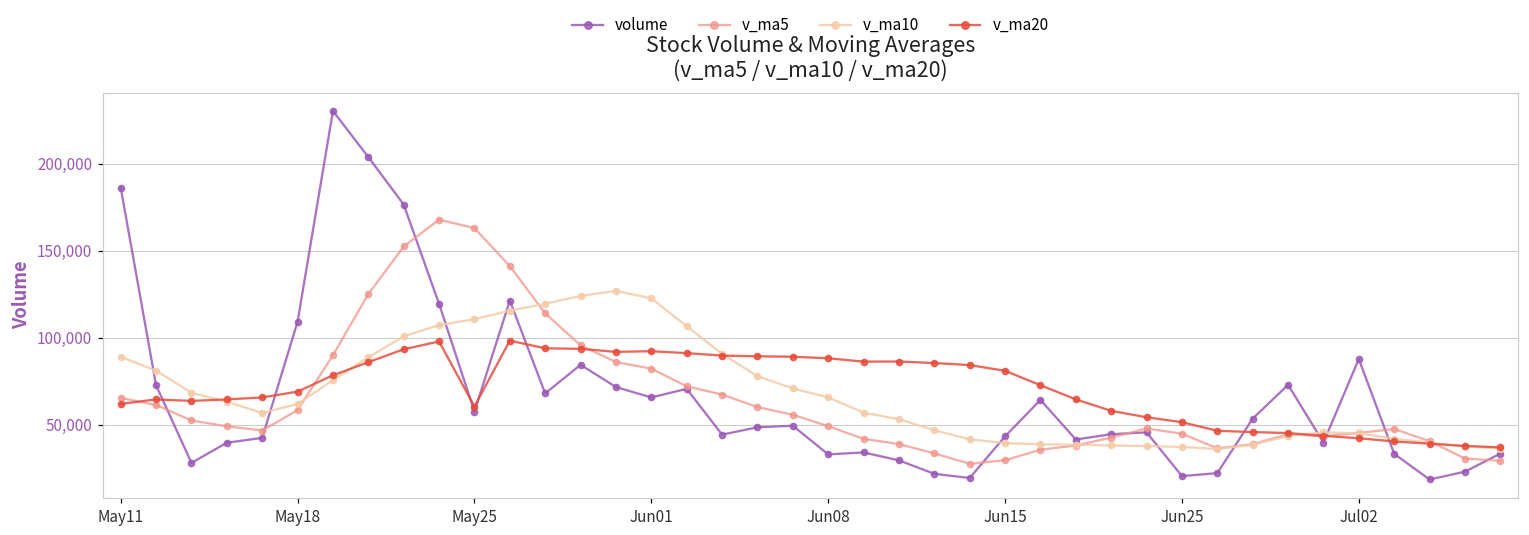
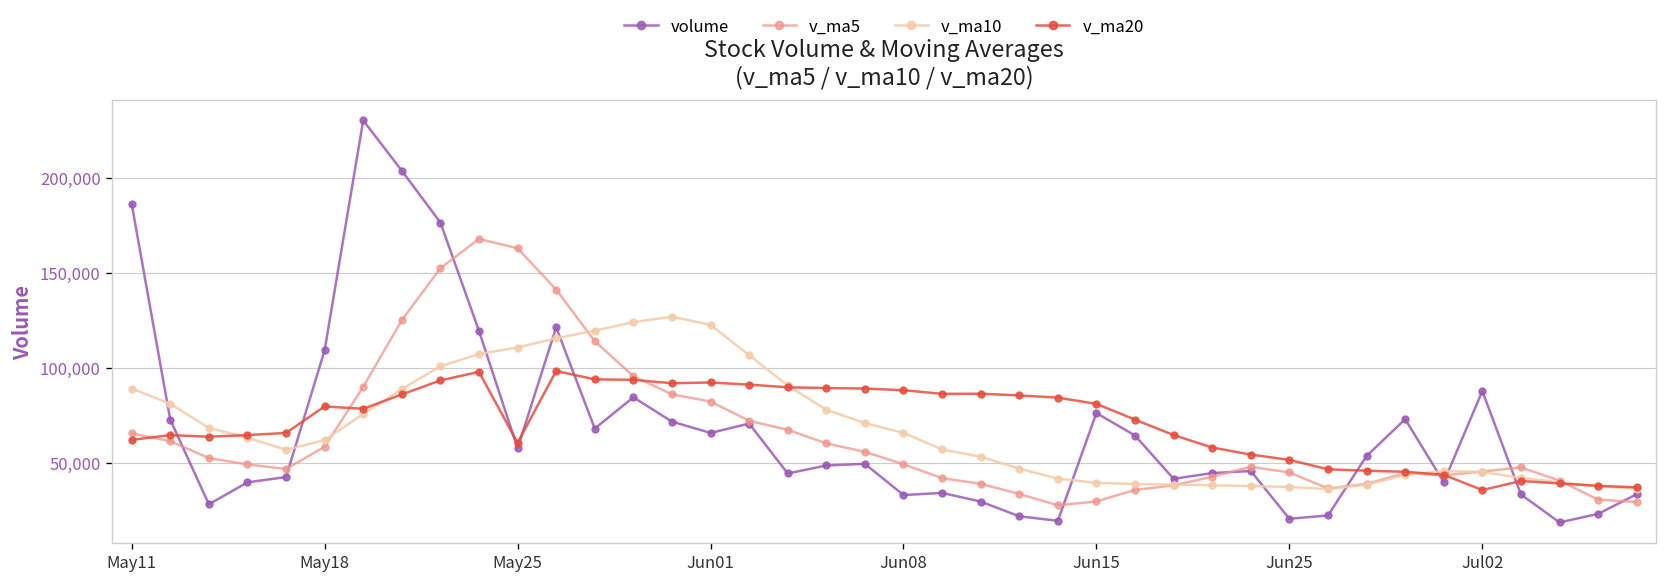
  {
    "volume": {
      "May11": "186,000",
      "May18": "109,000",
      "May25": "58,000",
      "Jun01": "66,000",
      "Jun08": "33,000",
-     "Jun15": "43,000",
+     "Jun15": "76,000",
      "Jun25": "21,000",
      "Jul02": "88,000"
    },
    "v_ma20": {
      "May11": "62,000",
-     "May18": "69,000",
+     "May18": "80,000",
      "May25": "61,000",
      "Jun01": "92,000",
      "Jun08": "88,000",
      "Jun15": "81,000",
      "Jun25": "52,000",
-     "Jul02": "42,000"
+     "Jul02": "36,000"
    }
  }
